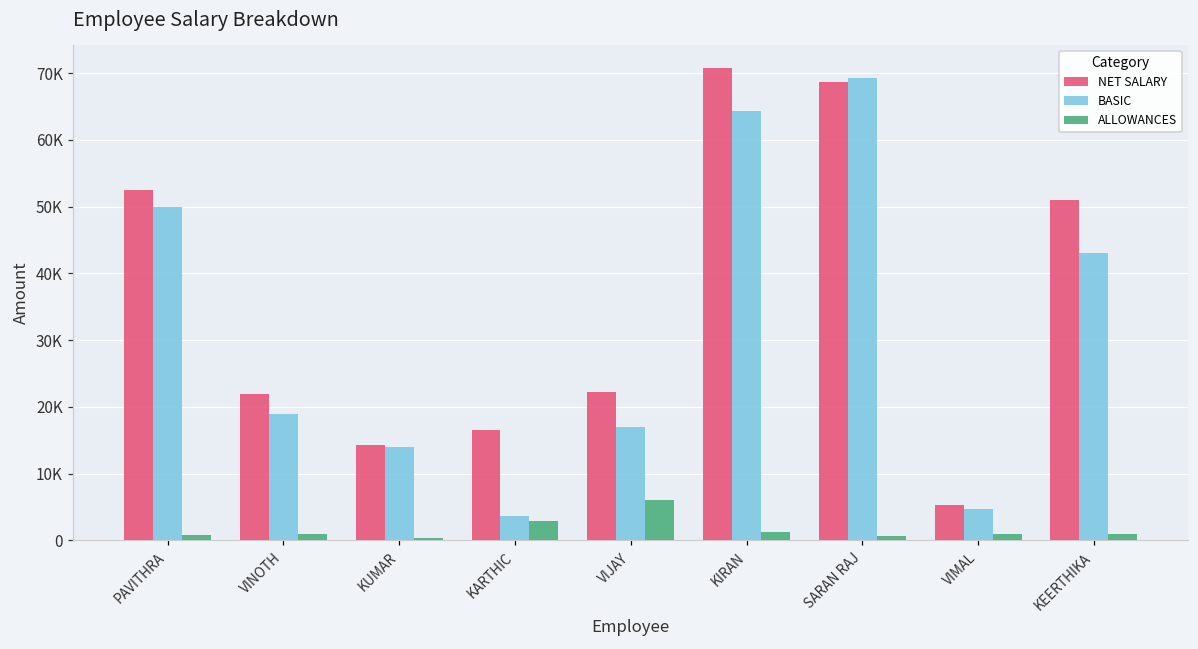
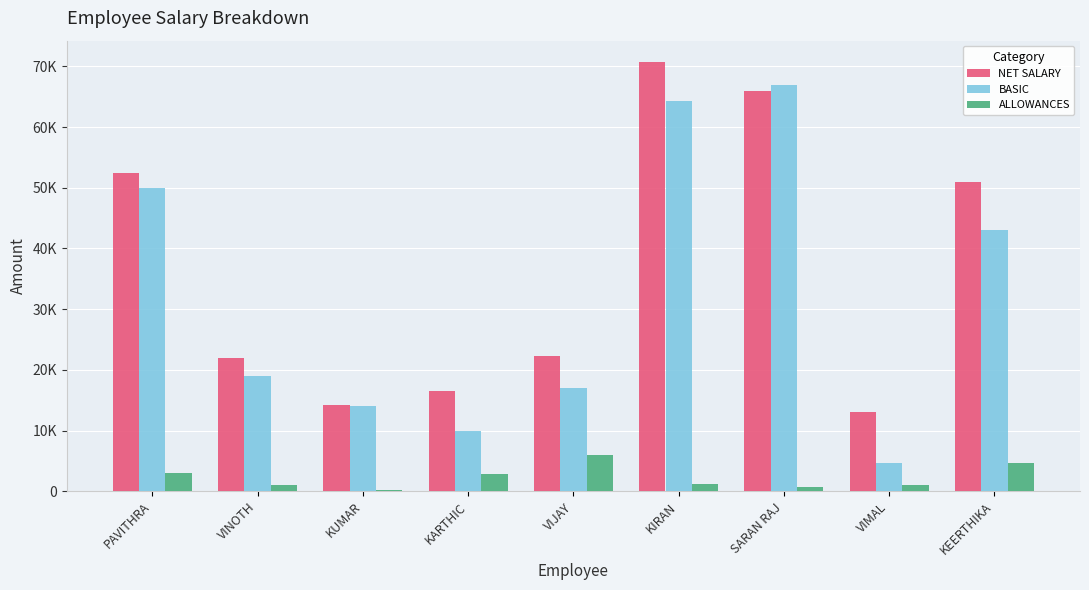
  {
    "NET SALARY": {
      "PAVITHRA": 53000,
      "VINOTH": 22000,
      "KUMAR": 14000,
      "KARTHIC": 17000,
      "VIJAY": 22000,
      "KIRAN": 71000,
-     "SARAN RAJ": 69000,
-     "VIMAL": 5000,
+     "SARAN RAJ": 66000,
+     "VIMAL": 13000,
      "KEERTHIKA": 51000
    },
    "BASIC": {
      "PAVITHRA": 50000,
      "VINOTH": 19000,
      "KUMAR": 14000,
-     "KARTHIC": 4000,
+     "KARTHIC": 10000,
      "VIJAY": 17000,
      "KIRAN": 64000,
-     "SARAN RAJ": 69000,
+     "SARAN RAJ": 67000,
      "VIMAL": 5000,
      "KEERTHIKA": 43000
    },
    "ALLOWANCES": {
-     "PAVITHRA": 1000,
+     "PAVITHRA": 3000,
      "VINOTH": 1000,
      "KARTHIC": 3000,
      "VIJAY": 6000,
      "KIRAN": 1000,
      "SARAN RAJ": 1000,
      "VIMAL": 1000,
-     "KEERTHIKA": 1000
+     "KEERTHIKA": 5000
    }
  }
